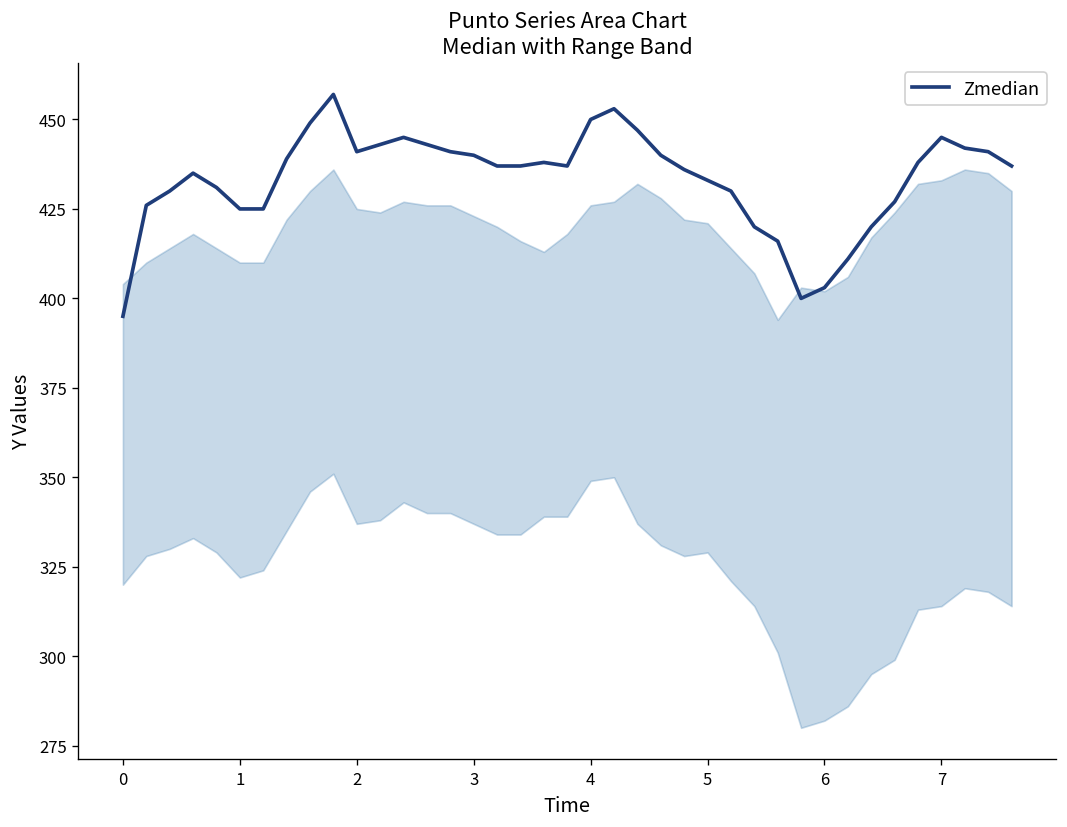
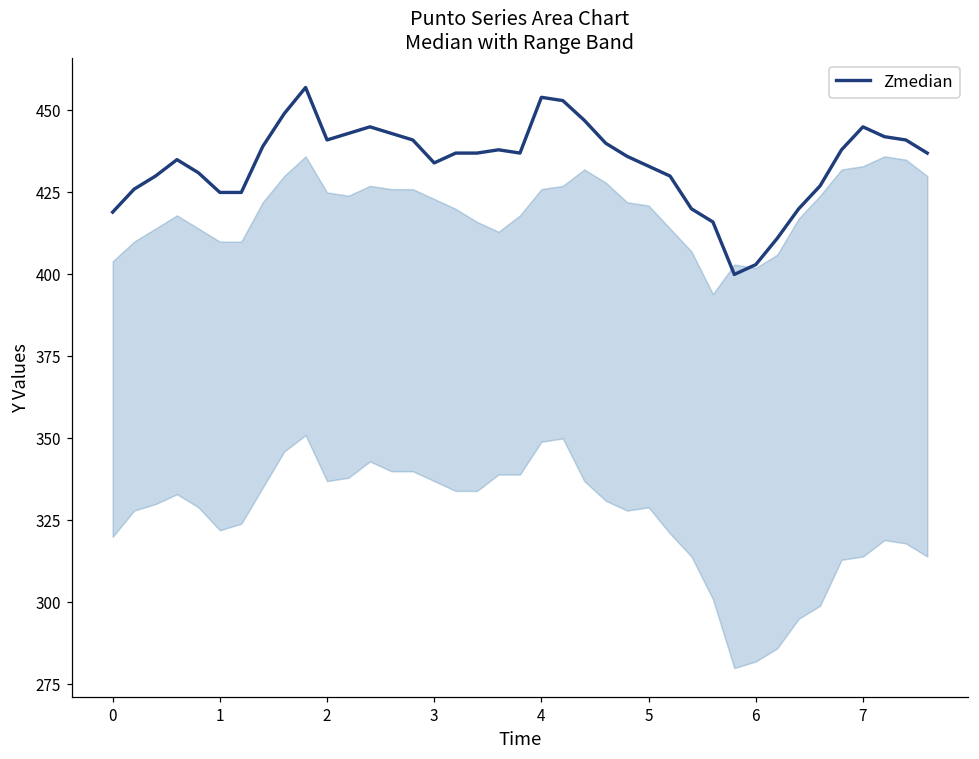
  {
    "Zmedian": {
-     "0": 395,
+     "0": 419,
      "1": 425,
      "2": 441,
-     "3": 440,
-     "4": 450,
+     "3": 434,
+     "4": 454,
      "5": 433,
      "6": 403,
      "7": 445
    }
  }
